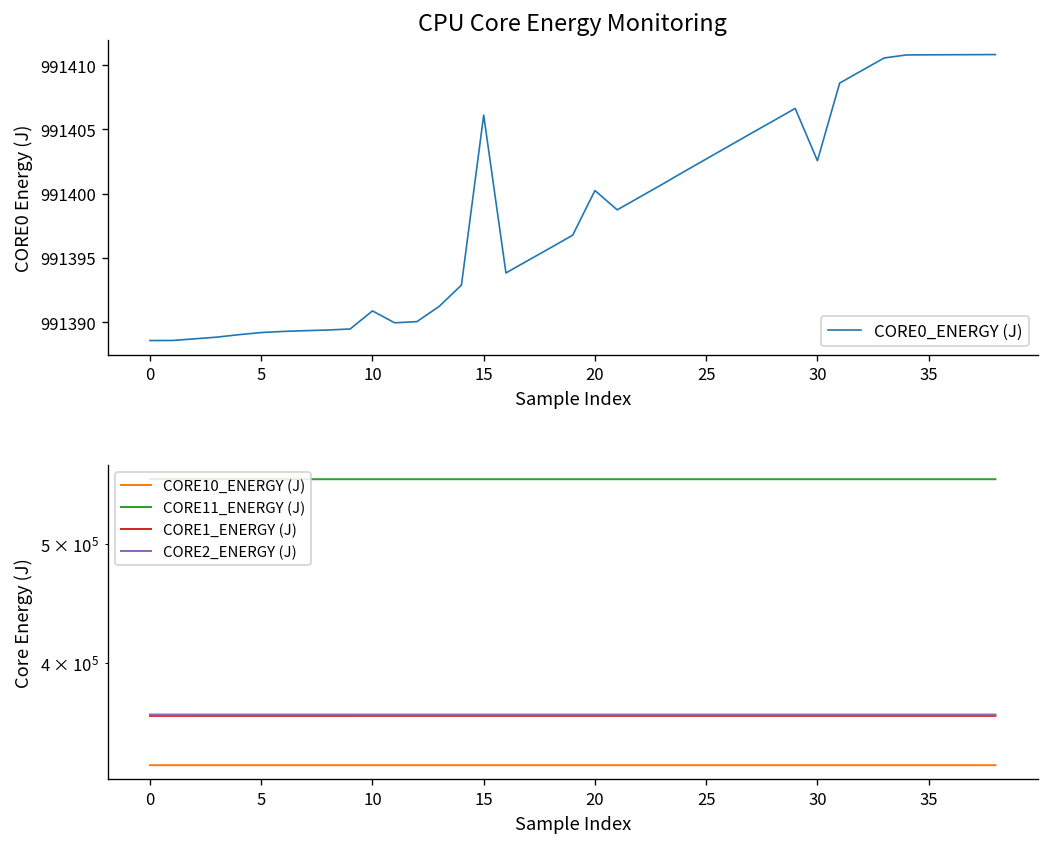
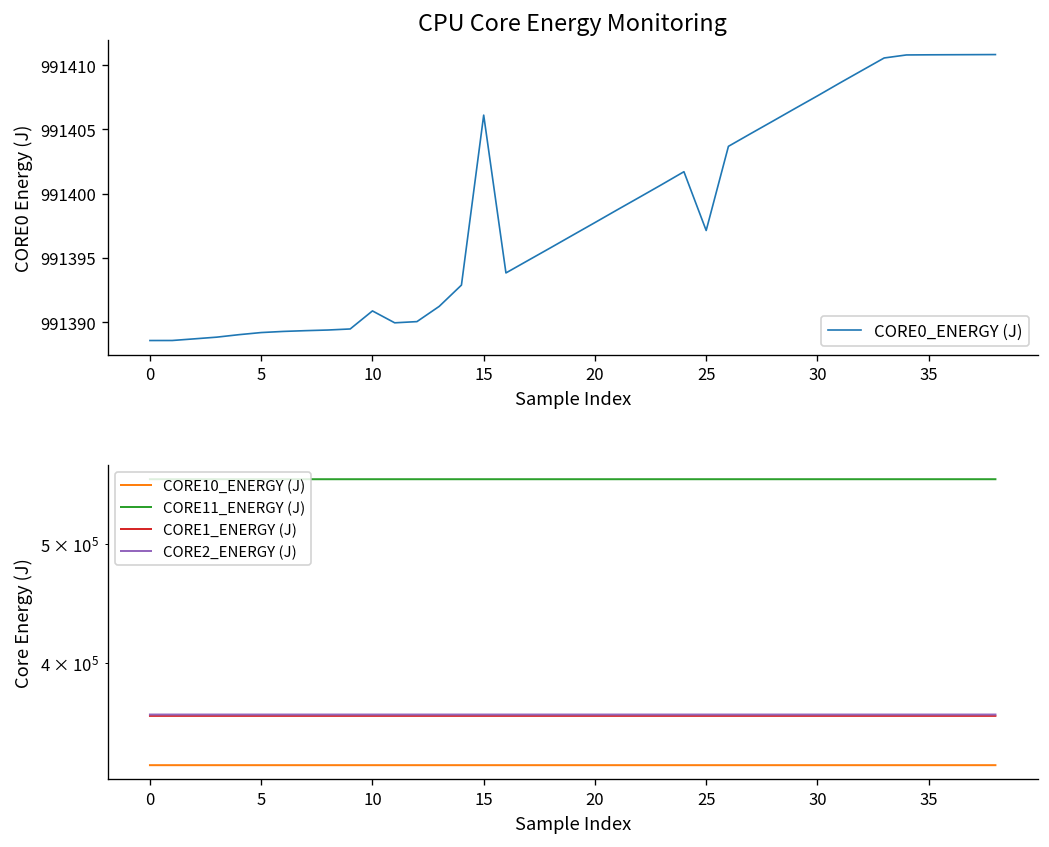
  {
    "CPU Core Energy Monitoring": {
      "0": 991388.6,
      "5": 991389.2,
      "10": 991390.9,
      "15": 991406.1,
-     "20": 991400.3,
-     "25": 991402.7,
-     "30": 991402.6,
+     "20": 991397.8,
+     "25": 991397.1,
+     "30": 991407.6,
      "35": 991410.8
    }
  }
